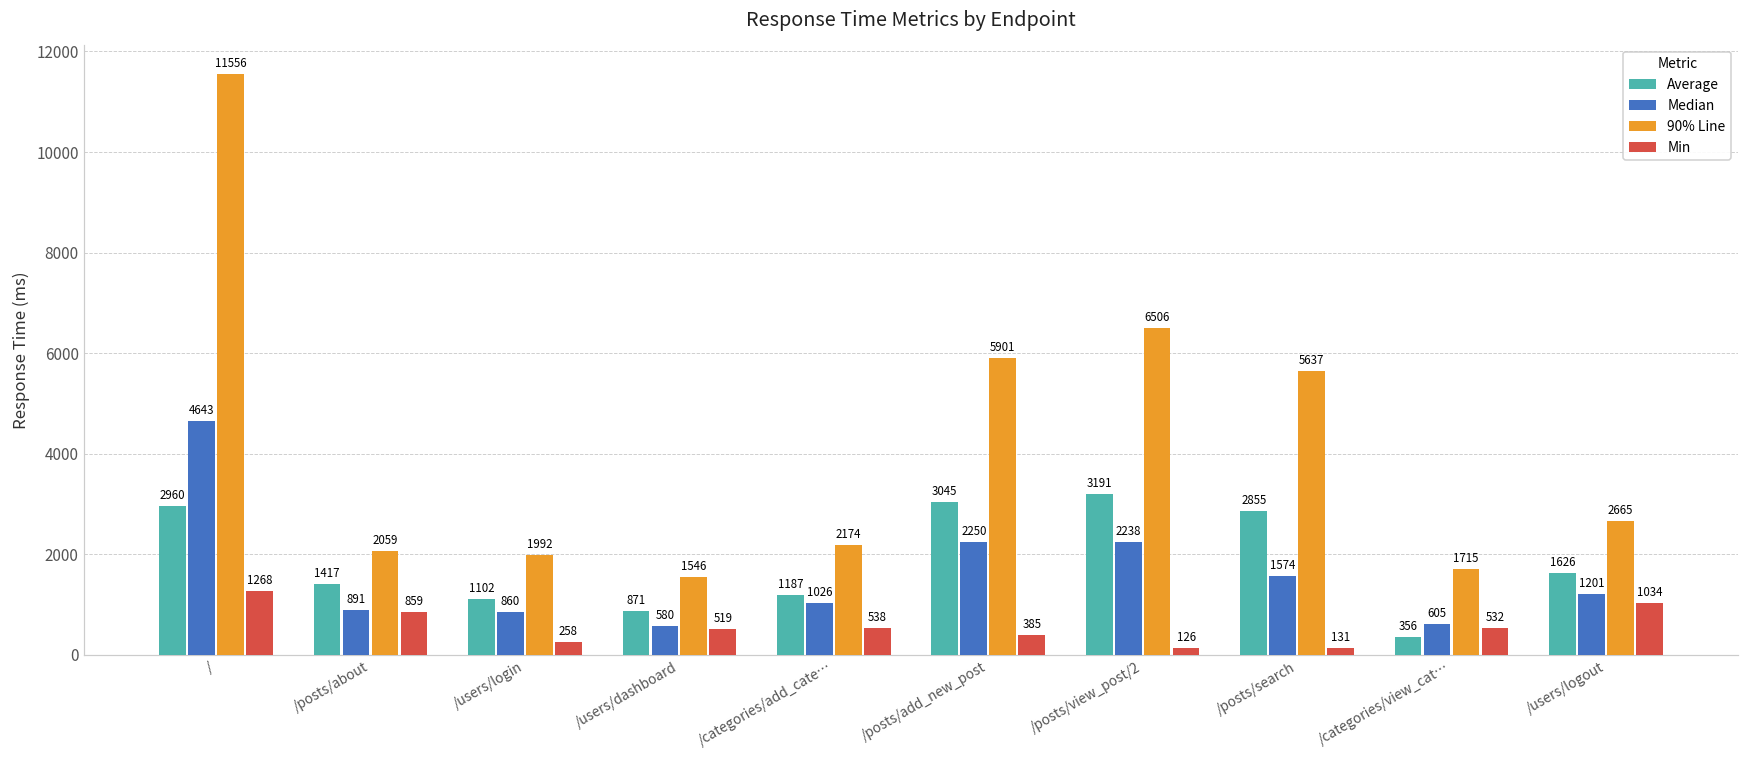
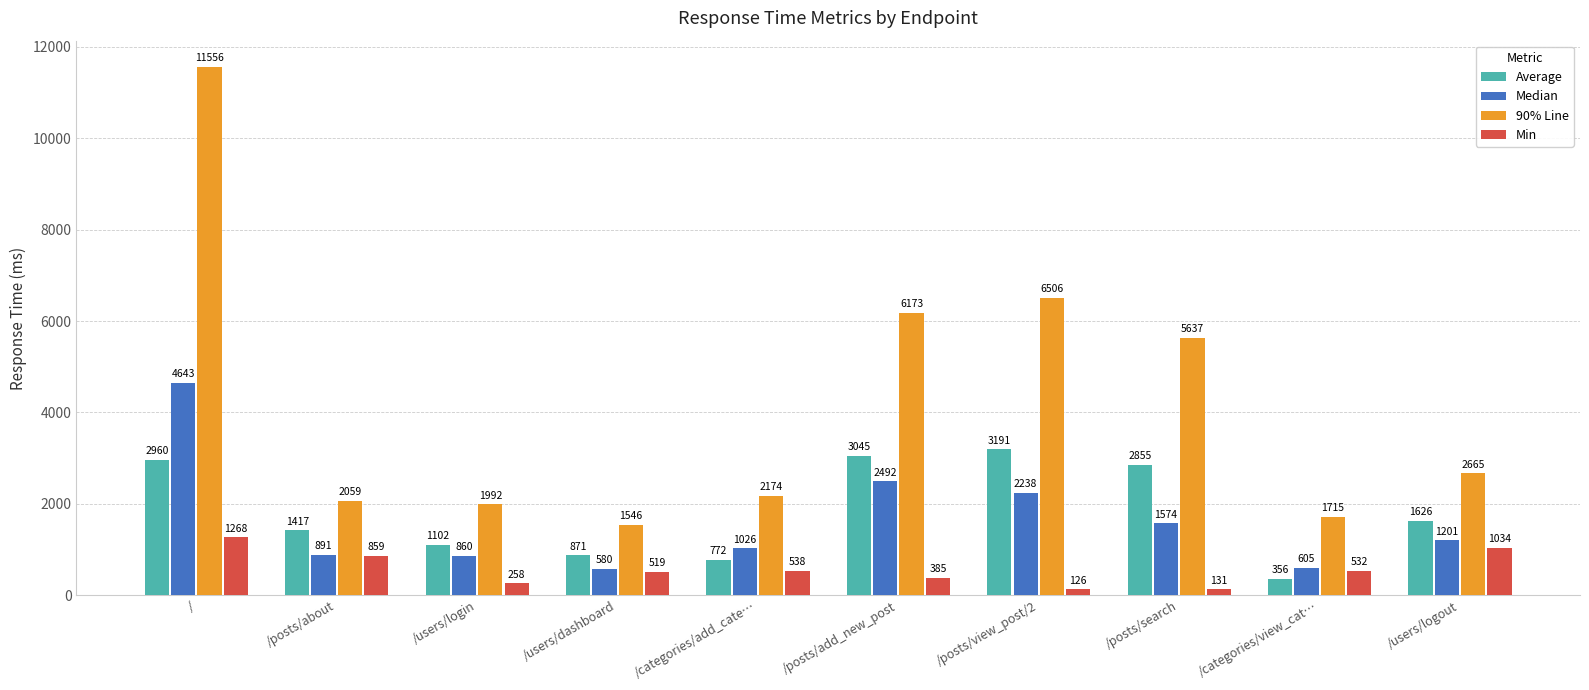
  {
    "Average": {
      "/": 2960,
      "/posts/about": 1417,
      "/users/login": 1102,
      "/users/dashboard": 871,
-     "/categories/add_cate…": 1187,
+     "/categories/add_cate…": 772,
      "/posts/add_new_post": 3045,
      "/posts/view_post/2": 3191,
      "/posts/search": 2855,
      "/categories/view_cat…": 356,
      "/users/logout": 1626
    },
    "Median": {
      "/": 4643,
      "/posts/about": 891,
      "/users/login": 860,
      "/users/dashboard": 580,
      "/categories/add_cate…": 1026,
-     "/posts/add_new_post": 2250,
+     "/posts/add_new_post": 2492,
      "/posts/view_post/2": 2238,
      "/posts/search": 1574,
      "/categories/view_cat…": 605,
      "/users/logout": 1201
    },
    "90% Line": {
      "/": 11556,
      "/posts/about": 2059,
      "/users/login": 1992,
      "/users/dashboard": 1546,
      "/categories/add_cate…": 2174,
-     "/posts/add_new_post": 5901,
+     "/posts/add_new_post": 6173,
      "/posts/view_post/2": 6506,
      "/posts/search": 5637,
      "/categories/view_cat…": 1715,
      "/users/logout": 2665
    },
    "Min": {
      "/": 1268,
      "/posts/about": 859,
      "/users/login": 258,
      "/users/dashboard": 519,
      "/categories/add_cate…": 538,
      "/posts/add_new_post": 385,
      "/posts/view_post/2": 126,
      "/posts/search": 131,
      "/categories/view_cat…": 532,
      "/users/logout": 1034
    }
  }
